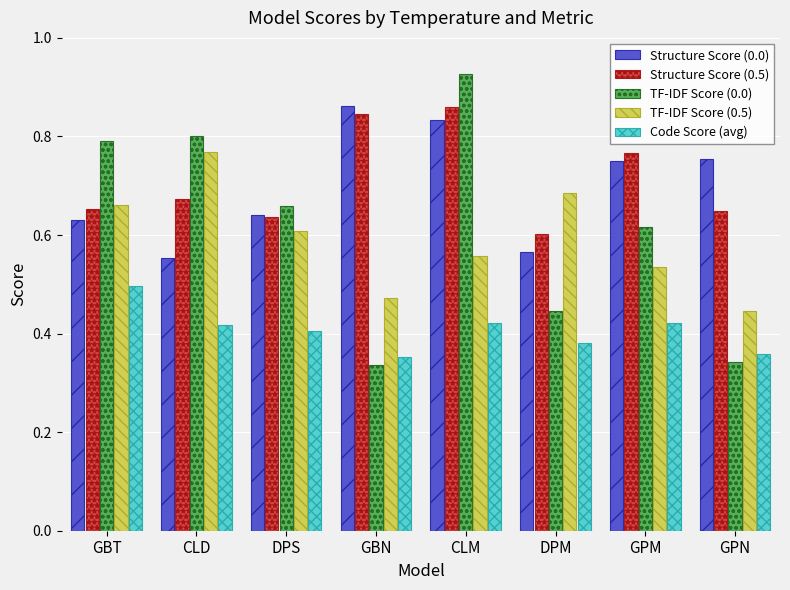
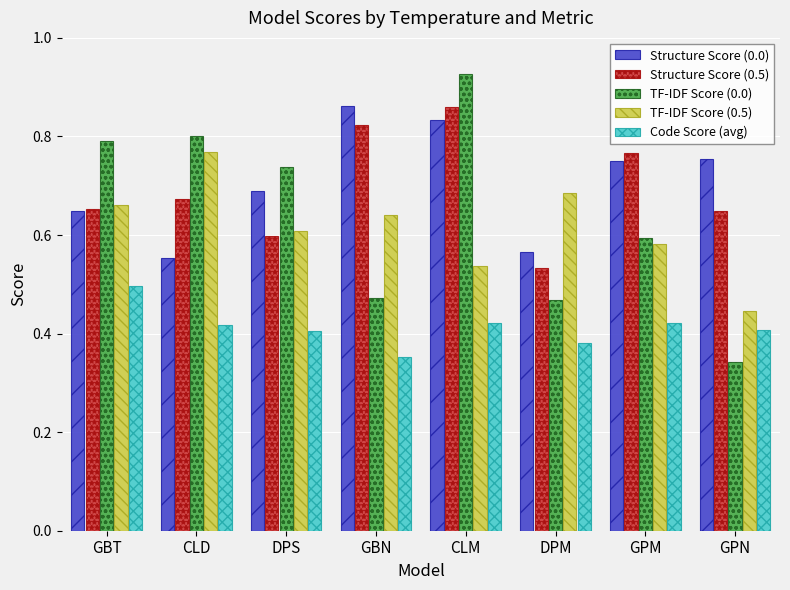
  {
    "Structure Score (0.0)": {
-     "GBT": 0.63,
+     "GBT": 0.65,
      "CLD": 0.55,
-     "DPS": 0.64,
+     "DPS": 0.69,
      "GBN": 0.86,
      "CLM": 0.83,
      "DPM": 0.56,
      "GPM": 0.75,
      "GPN": 0.75
    },
    "Structure Score (0.5)": {
      "GBT": 0.65,
      "CLD": 0.67,
-     "DPS": 0.64,
-     "GBN": 0.85,
+     "DPS": 0.60,
+     "GBN": 0.82,
      "CLM": 0.86,
-     "DPM": 0.60,
+     "DPM": 0.53,
      "GPM": 0.77,
      "GPN": 0.65
    },
    "TF-IDF Score (0.0)": {
      "GBT": 0.79,
      "CLD": 0.80,
-     "DPS": 0.66,
-     "GBN": 0.34,
+     "DPS": 0.74,
+     "GBN": 0.47,
      "CLM": 0.93,
-     "DPM": 0.45,
-     "GPM": 0.62,
+     "DPM": 0.47,
+     "GPM": 0.59,
      "GPN": 0.34
    },
    "TF-IDF Score (0.5)": {
      "GBT": 0.66,
      "CLD": 0.77,
      "DPS": 0.61,
-     "GBN": 0.47,
-     "CLM": 0.56,
+     "GBN": 0.64,
+     "CLM": 0.54,
      "DPM": 0.69,
-     "GPM": 0.53,
+     "GPM": 0.58,
      "GPN": 0.45
    },
    "Code Score (avg)": {
      "GBT": 0.50,
      "CLD": 0.42,
      "DPS": 0.41,
      "GBN": 0.35,
      "CLM": 0.42,
      "DPM": 0.38,
      "GPM": 0.42,
-     "GPN": 0.36
+     "GPN": 0.41
    }
  }
